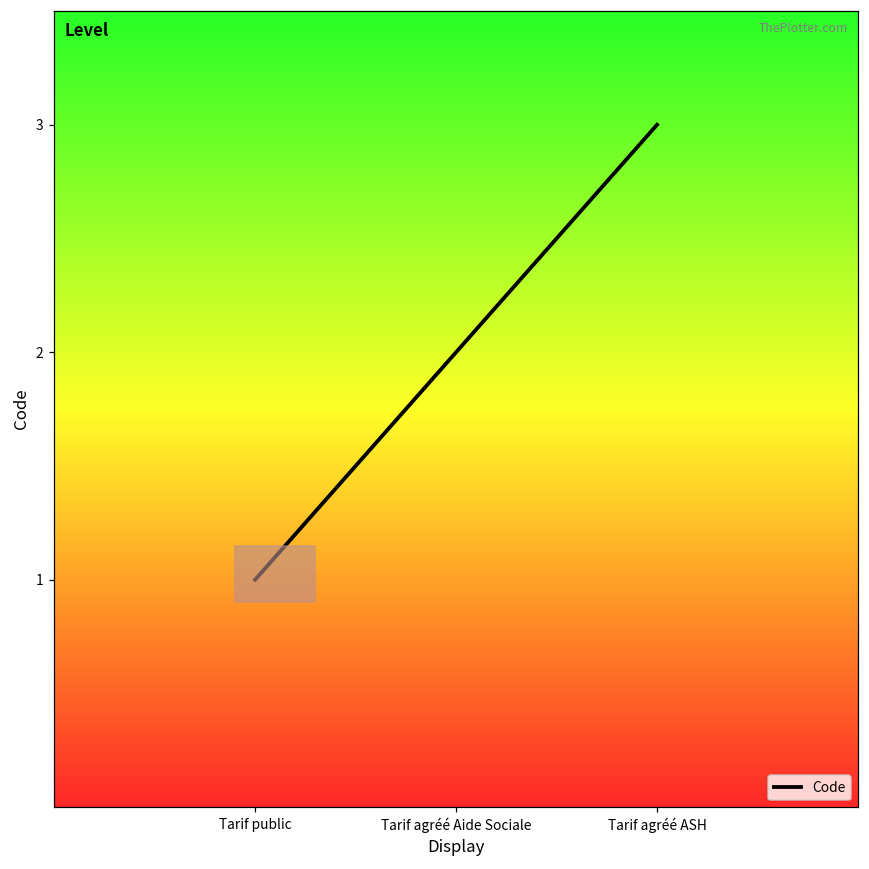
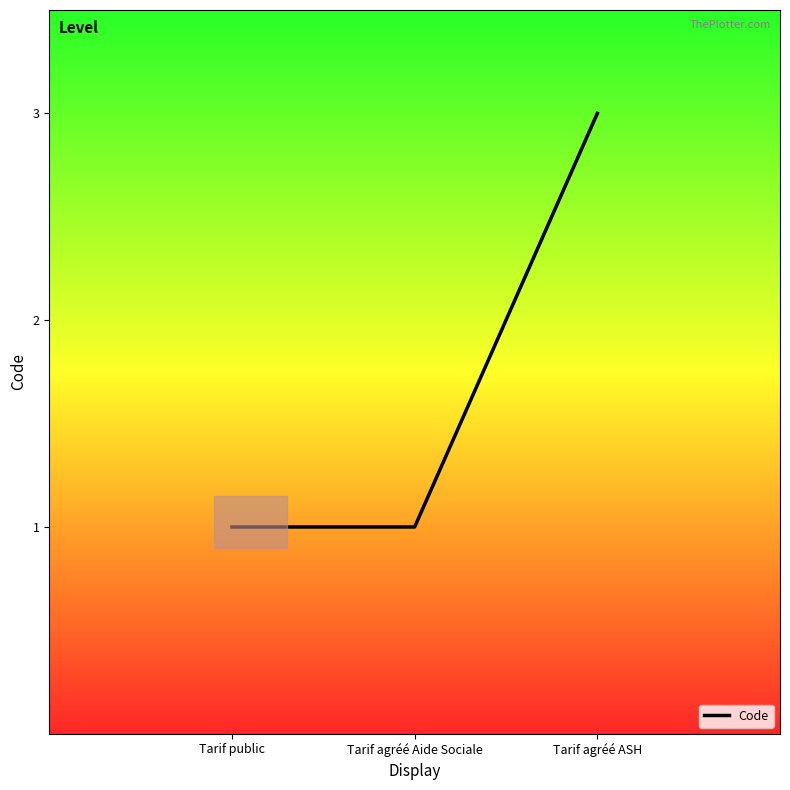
  {
    "Code": {
      "Tarif public": 1,
-     "Tarif agréé Aide Sociale": 2,
+     "Tarif agréé Aide Sociale": 1,
      "Tarif agréé ASH": 3
    }
  }
